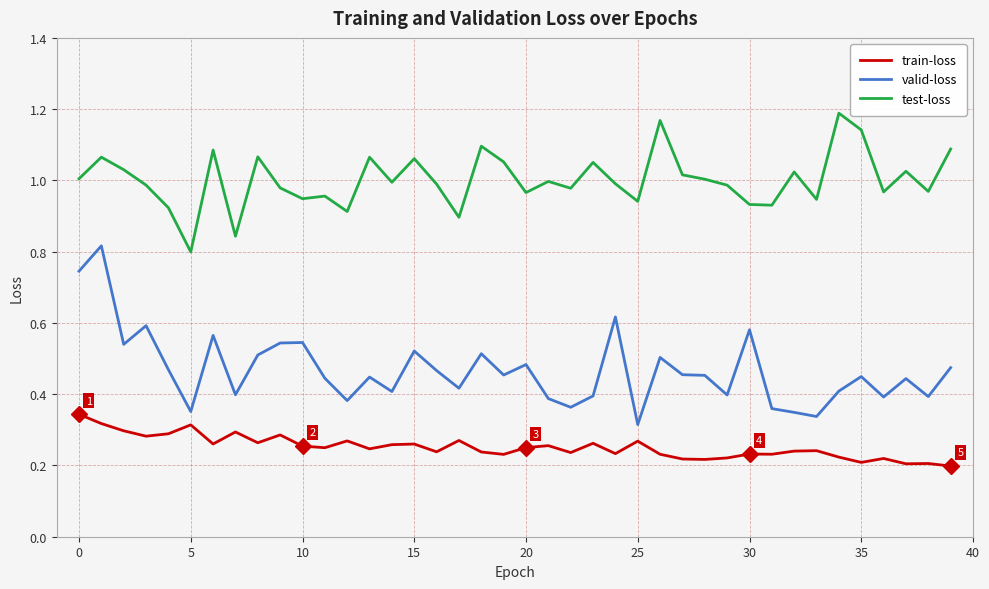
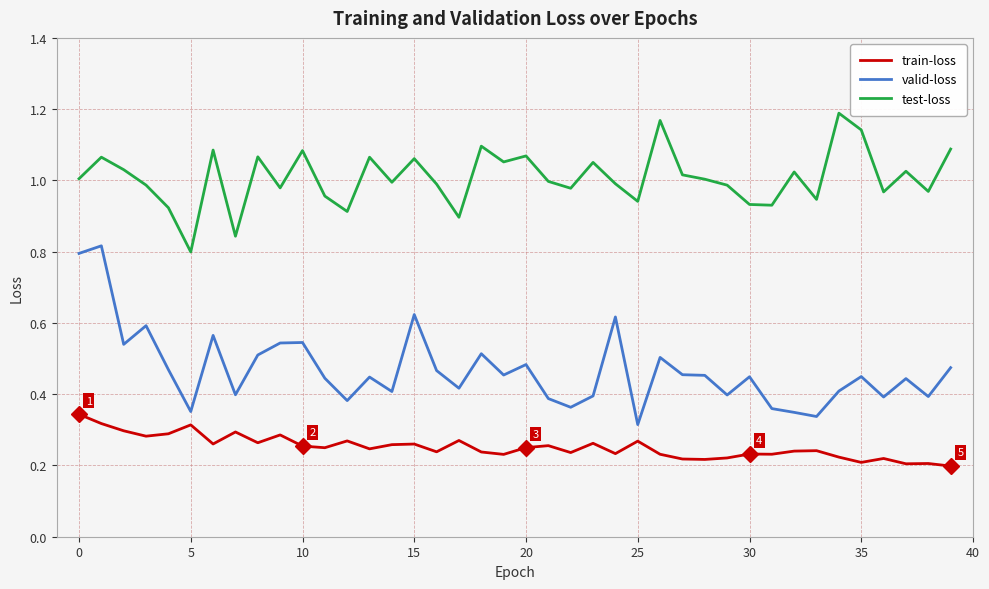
  {
    "valid-loss": {
-     "0": 0.75,
+     "0": 0.80,
      "5": 0.35,
      "10": 0.55,
-     "15": 0.52,
+     "15": 0.62,
      "20": 0.48,
      "25": 0.31,
-     "30": 0.58,
+     "30": 0.45,
      "35": 0.45
    },
    "test-loss": {
      "0": 1.00,
      "5": 0.80,
-     "10": 0.95,
+     "10": 1.08,
      "15": 1.06,
-     "20": 0.97,
+     "20": 1.07,
      "25": 0.94,
      "30": 0.93,
      "35": 1.14
    }
  }
